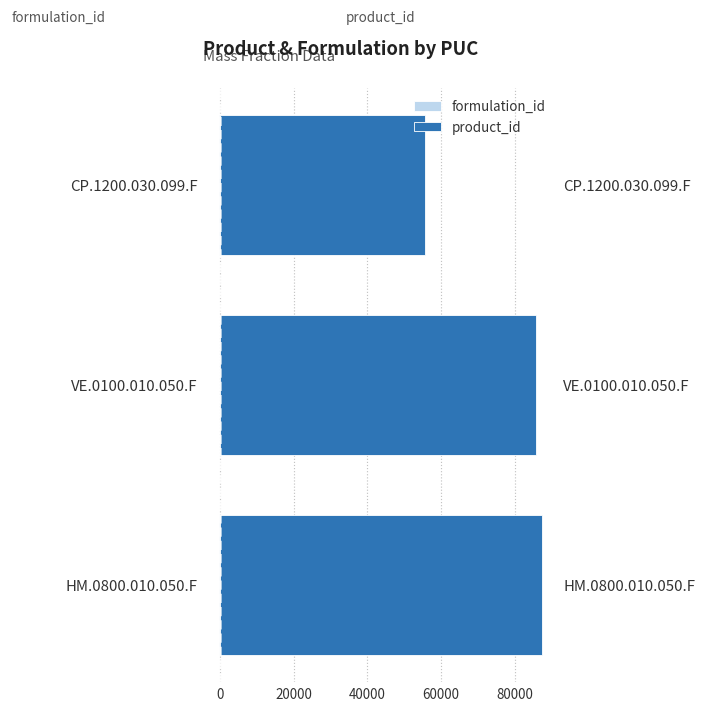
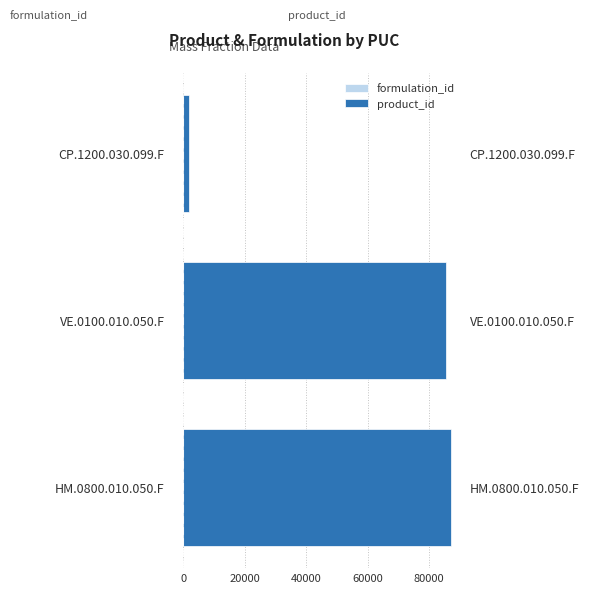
  {
    "product_id": {
-     "CP.1200.030.099.F": 56000,
+     "CP.1200.030.099.F": 2000,
      "VE.0100.010.050.F": 86000,
      "HM.0800.010.050.F": 87000
    }
  }
